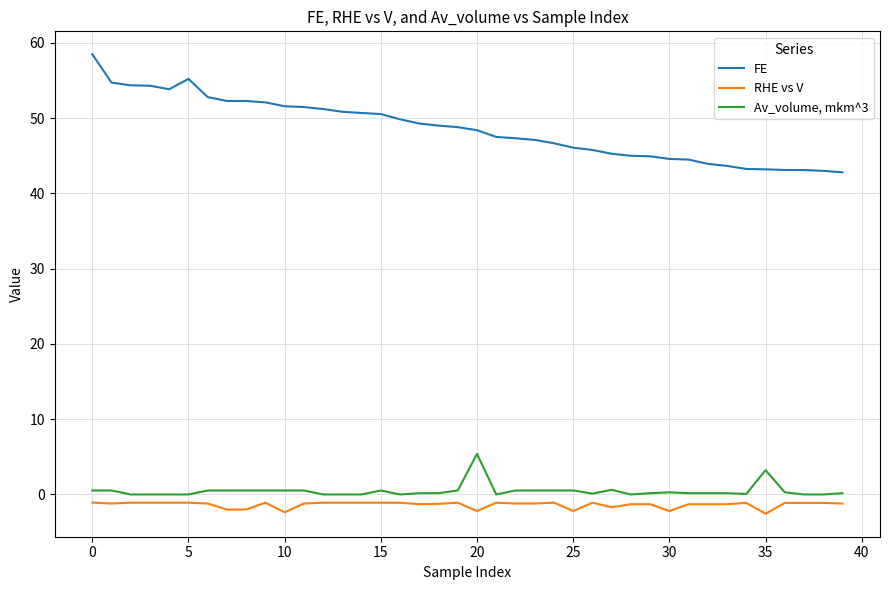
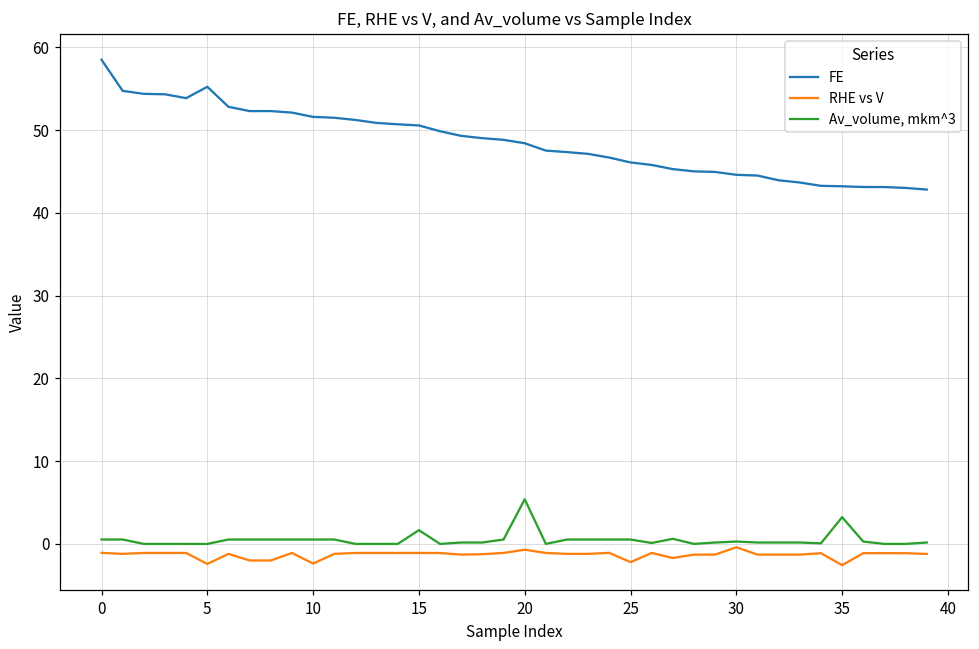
  {
    "FE": {
      "0": 58,
      "5": 55,
      "10": 52,
      "15": 51,
      "20": 48,
      "25": 46,
      "30": 45,
      "35": 43
    },
    "RHE vs V": {
      "0": -1,
-     "5": -1,
+     "5": -2,
      "10": -2,
      "15": -1,
-     "20": -2,
+     "20": -1,
      "25": -2,
-     "30": -2,
+     "30": 0,
      "35": -3
    },
    "Av_volume, mkm^3": {
      "0": 1,
      "5": 0,
      "10": 1,
-     "15": 1,
+     "15": 2,
      "20": 5,
      "25": 1,
      "30": 0,
      "35": 3
    }
  }
